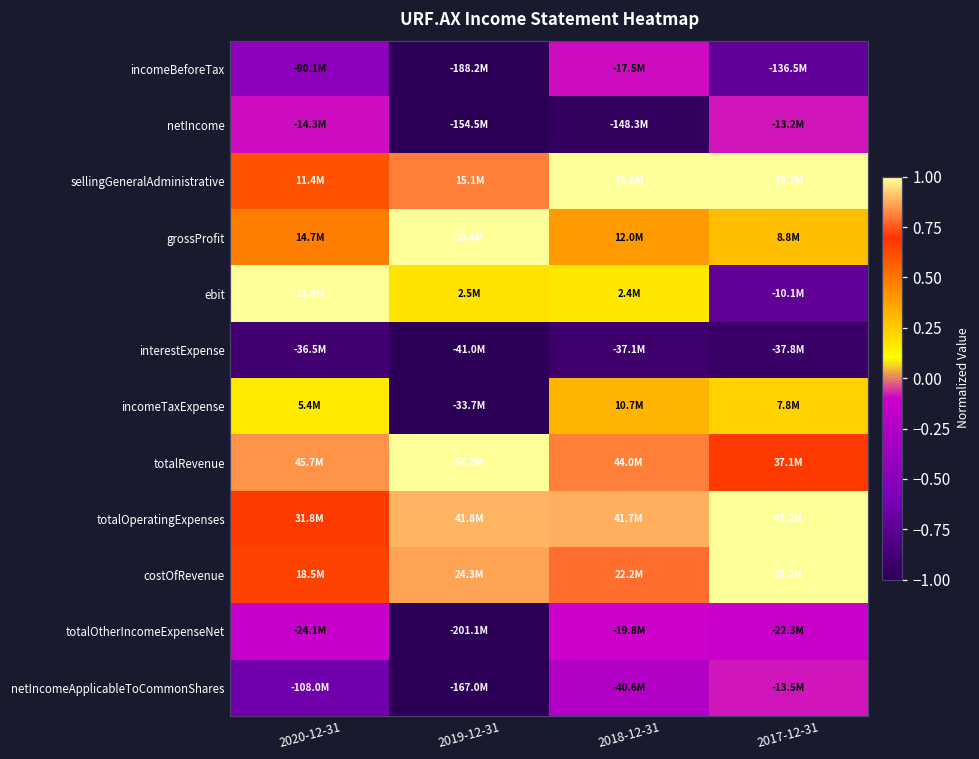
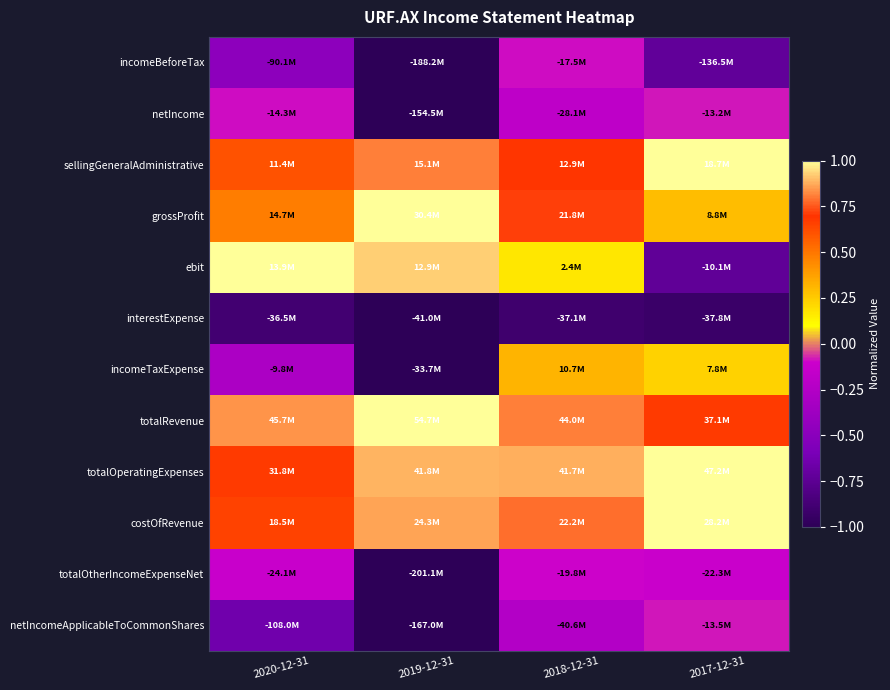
  {
    "incomeBeforeTax": {
      "2020-12-31": "-90.1M",
      "2019-12-31": "-188.2M",
      "2018-12-31": "-17.5M",
      "2017-12-31": "-136.5M"
    },
    "netIncome": {
      "2020-12-31": "-14.3M",
      "2019-12-31": "-154.5M",
-     "2018-12-31": "-148.3M",
+     "2018-12-31": "-28.1M",
      "2017-12-31": "-13.2M"
    },
    "sellingGeneralAdministrative": {
      "2020-12-31": "11.4M",
      "2019-12-31": "15.1M",
-     "2018-12-31": "18.6M",
+     "2018-12-31": "12.9M",
      "2017-12-31": "18.7M"
    },
    "grossProfit": {
      "2020-12-31": "14.7M",
      "2019-12-31": "30.4M",
-     "2018-12-31": "12.0M",
+     "2018-12-31": "21.8M",
      "2017-12-31": "8.8M"
    },
    "ebit": {
      "2020-12-31": "13.9M",
-     "2019-12-31": "2.5M",
+     "2019-12-31": "12.9M",
      "2018-12-31": "2.4M",
      "2017-12-31": "-10.1M"
    },
    "interestExpense": {
      "2020-12-31": "-36.5M",
      "2019-12-31": "-41.0M",
      "2018-12-31": "-37.1M",
      "2017-12-31": "-37.8M"
    },
    "incomeTaxExpense": {
-     "2020-12-31": "5.4M",
+     "2020-12-31": "-9.8M",
      "2019-12-31": "-33.7M",
      "2018-12-31": "10.7M",
      "2017-12-31": "7.8M"
    },
    "totalRevenue": {
      "2020-12-31": "45.7M",
      "2019-12-31": "54.7M",
      "2018-12-31": "44.0M",
      "2017-12-31": "37.1M"
    },
    "totalOperatingExpenses": {
      "2020-12-31": "31.8M",
      "2019-12-31": "41.8M",
      "2018-12-31": "41.7M",
      "2017-12-31": "47.2M"
    },
    "costOfRevenue": {
      "2020-12-31": "18.5M",
      "2019-12-31": "24.3M",
      "2018-12-31": "22.2M",
      "2017-12-31": "28.2M"
    },
    "totalOtherIncomeExpenseNet": {
      "2020-12-31": "-24.1M",
      "2019-12-31": "-201.1M",
      "2018-12-31": "-19.8M",
      "2017-12-31": "-22.3M"
    },
    "netIncomeApplicableToCommonShares": {
      "2020-12-31": "-108.0M",
      "2019-12-31": "-167.0M",
      "2018-12-31": "-40.6M",
      "2017-12-31": "-13.5M"
    }
  }
